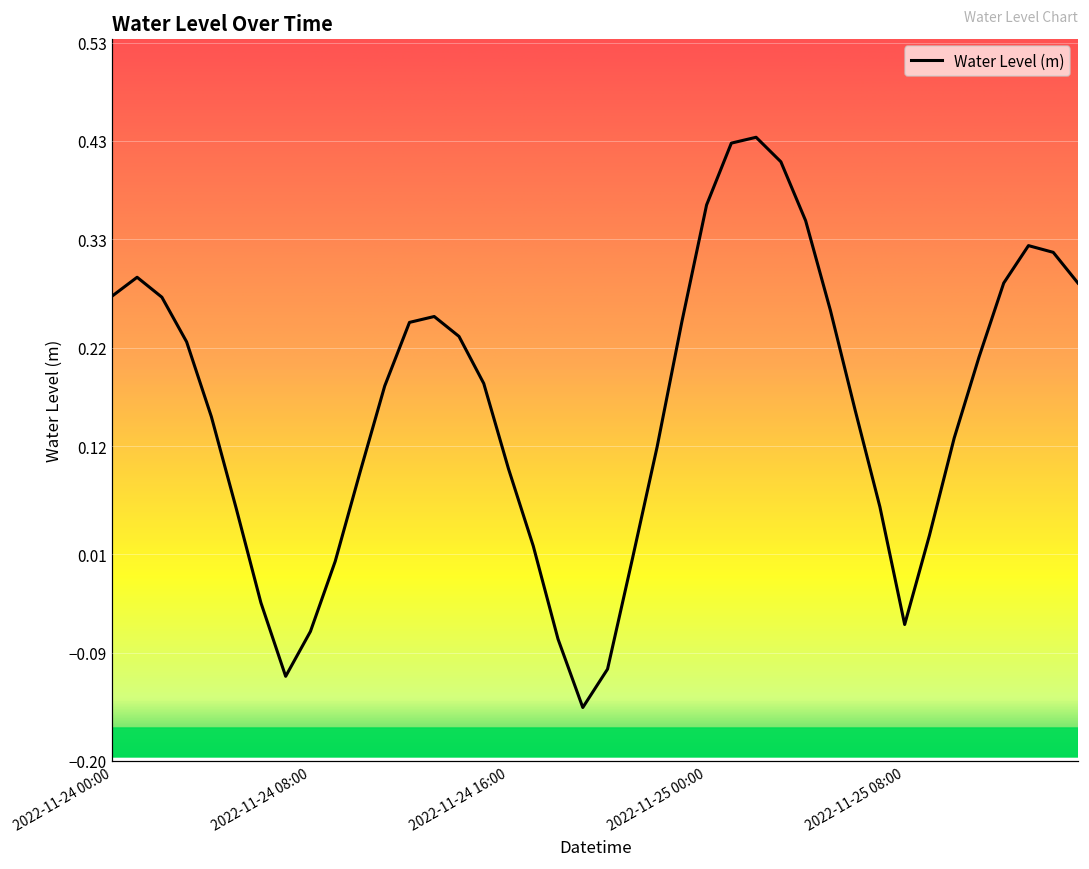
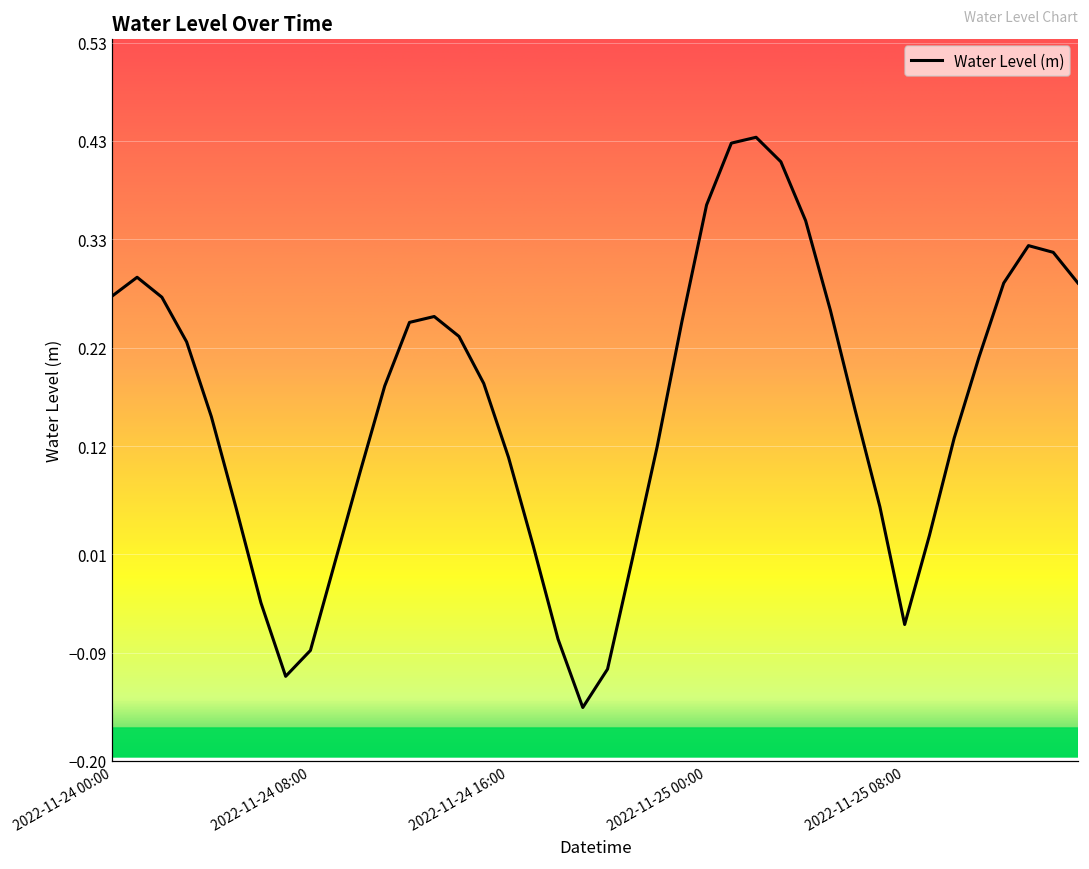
  {
    "2022-11-24 00:00": 0.27,
-   "2022-11-24 08:00": -0.07,
-   "2022-11-24 16:00": 0.10,
+   "2022-11-24 08:00": -0.09,
+   "2022-11-24 16:00": 0.11,
    "2022-11-25 00:00": 0.37,
    "2022-11-25 08:00": -0.06
  }
